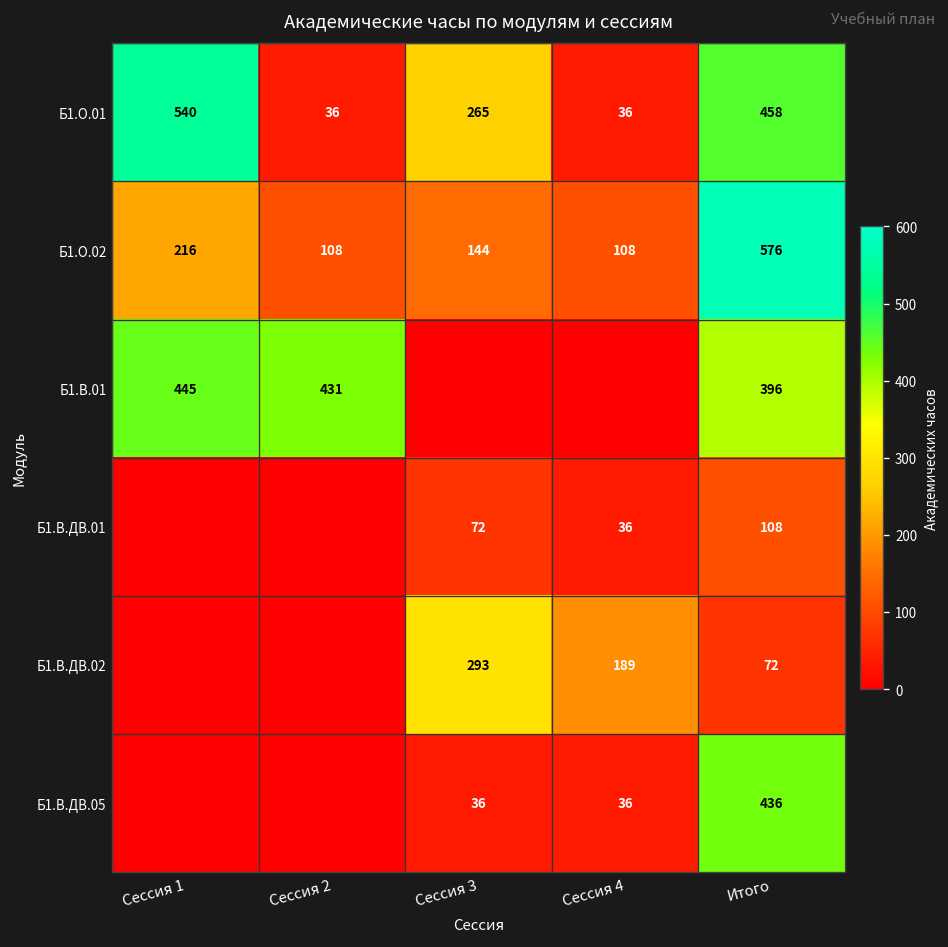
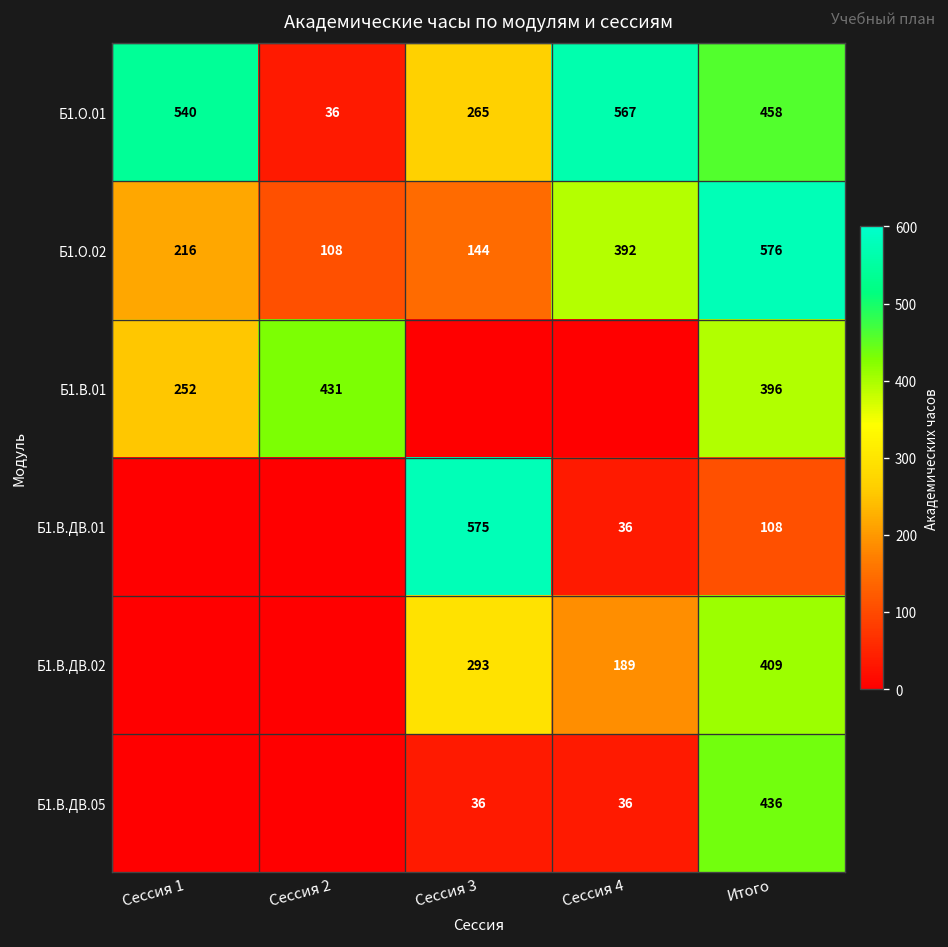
  {
    "Б1.О.01": {
      "Сессия 1": 540,
      "Сессия 2": 36,
      "Сессия 3": 265,
-     "Сессия 4": 36,
+     "Сессия 4": 567,
      "Итого": 458
    },
    "Б1.О.02": {
      "Сессия 1": 216,
      "Сессия 2": 108,
      "Сессия 3": 144,
-     "Сессия 4": 108,
+     "Сессия 4": 392,
      "Итого": 576
    },
    "Б1.В.01": {
-     "Сессия 1": 445,
+     "Сессия 1": 252,
      "Сессия 2": 431,
      "Итого": 396
    },
    "Б1.В.ДВ.01": {
-     "Сессия 3": 72,
+     "Сессия 3": 575,
      "Сессия 4": 36,
      "Итого": 108
    },
    "Б1.В.ДВ.02": {
      "Сессия 3": 293,
      "Сессия 4": 189,
-     "Итого": 72
+     "Итого": 409
    },
    "Б1.В.ДВ.05": {
      "Сессия 3": 36,
      "Сессия 4": 36,
      "Итого": 436
    }
  }
